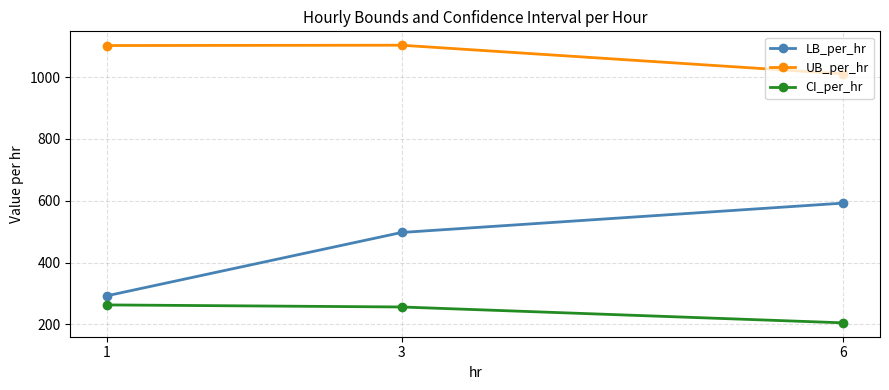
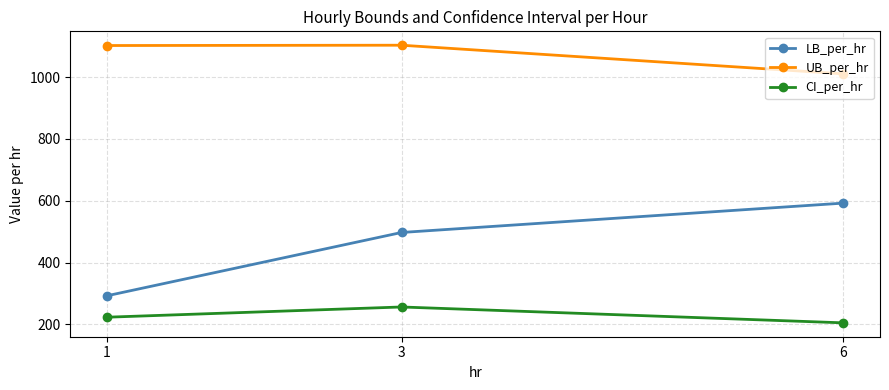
  {
    "LB_per_hr": {
      "1": 290,
      "3": 500,
      "6": 590
    },
    "UB_per_hr": {
      "1": 1100,
      "3": 1100
    },
    "CI_per_hr": {
-     "1": 260,
+     "1": 220,
      "3": 260,
      "6": 200
    }
  }
